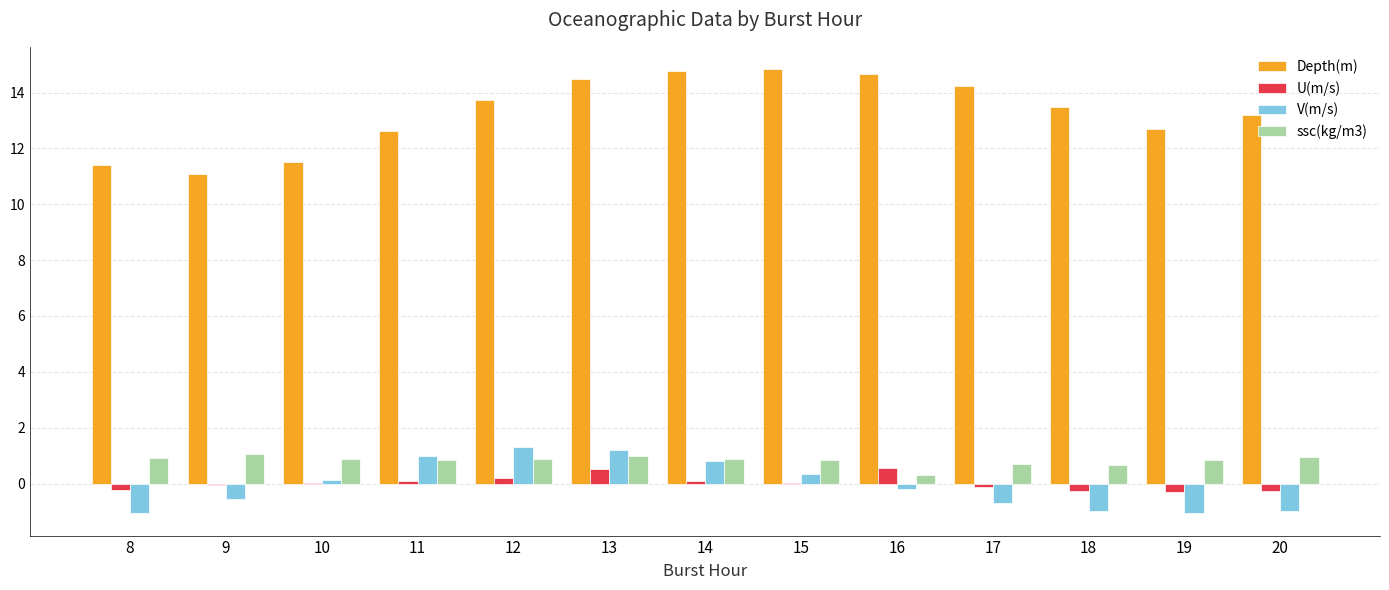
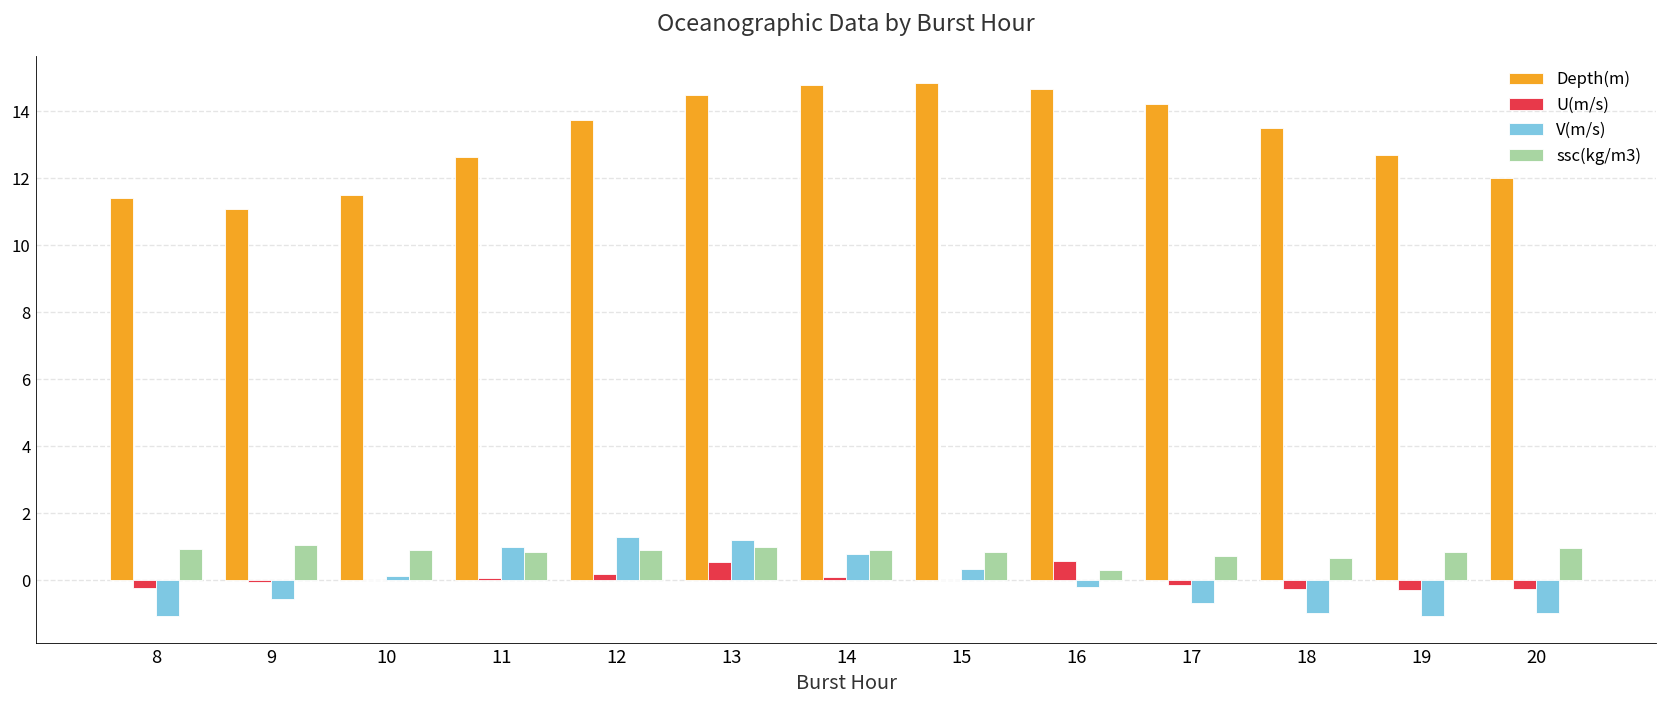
  {
    "Depth(m)": {
      "8": 11.4,
      "9": 11.1,
      "10": 11.5,
      "11": 12.6,
      "12": 13.7,
      "13": 14.5,
      "14": 14.8,
      "15": 14.8,
      "16": 14.7,
      "17": 14.2,
      "18": 13.5,
      "19": 12.7,
-     "20": 13.2
+     "20": 12.0
    },
    "U(m/s)": {
      "8": -0.2,
      "12": 0.2,
      "13": 0.5,
      "16": 0.6,
      "17": -0.1,
      "18": -0.3,
      "19": -0.3,
      "20": -0.3
    },
    "V(m/s)": {
      "8": -1.1,
      "9": -0.6,
      "10": 0.1,
      "11": 1.0,
      "12": 1.3,
      "13": 1.2,
      "14": 0.8,
      "15": 0.3,
      "16": -0.2,
      "17": -0.7,
      "18": -1.0,
      "19": -1.1,
      "20": -1.0
    },
    "ssc(kg/m3)": {
      "8": 0.9,
      "9": 1.1,
      "10": 0.9,
      "11": 0.8,
      "12": 0.9,
      "13": 1.0,
      "14": 0.9,
      "15": 0.8,
      "16": 0.3,
      "17": 0.7,
      "18": 0.7,
      "19": 0.9,
      "20": 1.0
    }
  }
